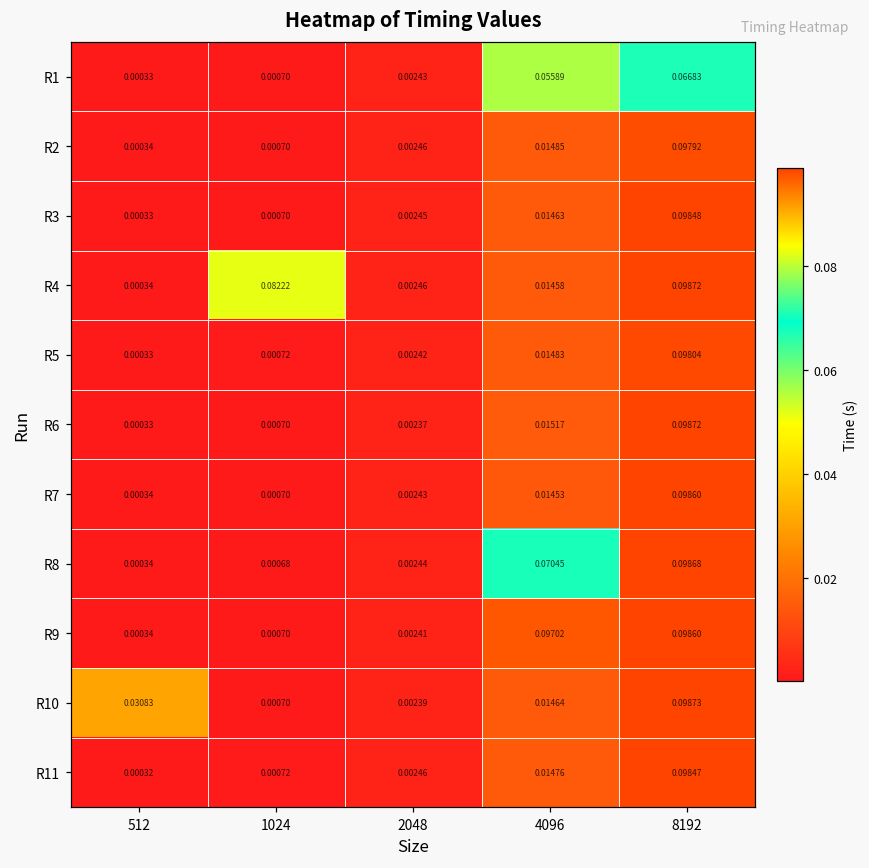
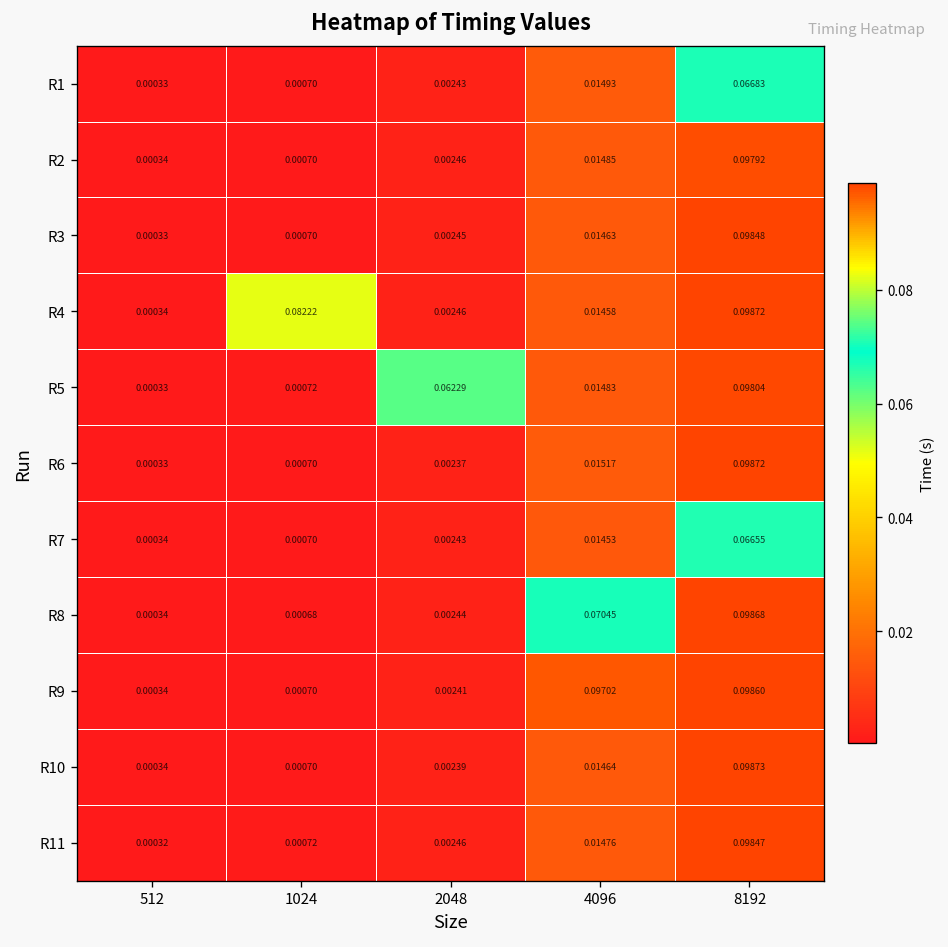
  {
    "R1": {
      "512": 0.00033,
      "1024": 0.00070,
      "2048": 0.00243,
-     "4096": 0.05589,
+     "4096": 0.01493,
      "8192": 0.06683
    },
    "R2": {
      "512": 0.00034,
      "1024": 0.00070,
      "2048": 0.00246,
      "4096": 0.01485,
      "8192": 0.09792
    },
    "R3": {
      "512": 0.00033,
      "1024": 0.00070,
      "2048": 0.00245,
      "4096": 0.01463,
      "8192": 0.09848
    },
    "R4": {
      "512": 0.00034,
      "1024": 0.08222,
      "2048": 0.00246,
      "4096": 0.01458,
      "8192": 0.09872
    },
    "R5": {
      "512": 0.00033,
      "1024": 0.00072,
-     "2048": 0.00242,
+     "2048": 0.06229,
      "4096": 0.01483,
      "8192": 0.09804
    },
    "R6": {
      "512": 0.00033,
      "1024": 0.00070,
      "2048": 0.00237,
      "4096": 0.01517,
      "8192": 0.09872
    },
    "R7": {
      "512": 0.00034,
      "1024": 0.00070,
      "2048": 0.00243,
      "4096": 0.01453,
-     "8192": 0.09860
+     "8192": 0.06655
    },
    "R8": {
      "512": 0.00034,
      "1024": 0.00068,
      "2048": 0.00244,
      "4096": 0.07045,
      "8192": 0.09868
    },
    "R9": {
      "512": 0.00034,
      "1024": 0.00070,
      "2048": 0.00241,
      "4096": 0.09702,
      "8192": 0.09860
    },
    "R10": {
-     "512": 0.03083,
+     "512": 0.00034,
      "1024": 0.00070,
      "2048": 0.00239,
      "4096": 0.01464,
      "8192": 0.09873
    },
    "R11": {
      "512": 0.00032,
      "1024": 0.00072,
      "2048": 0.00246,
      "4096": 0.01476,
      "8192": 0.09847
    }
  }
